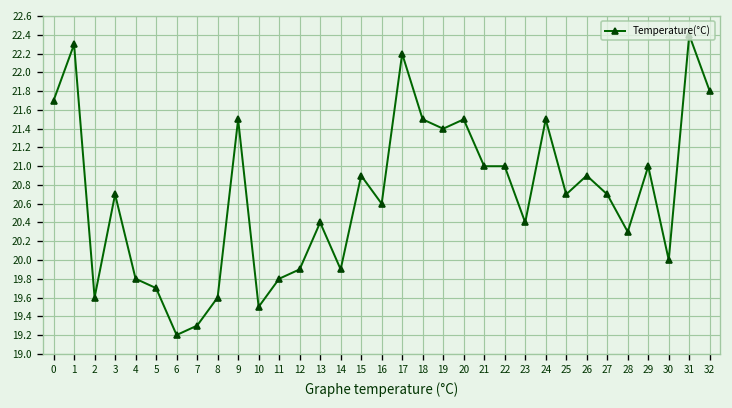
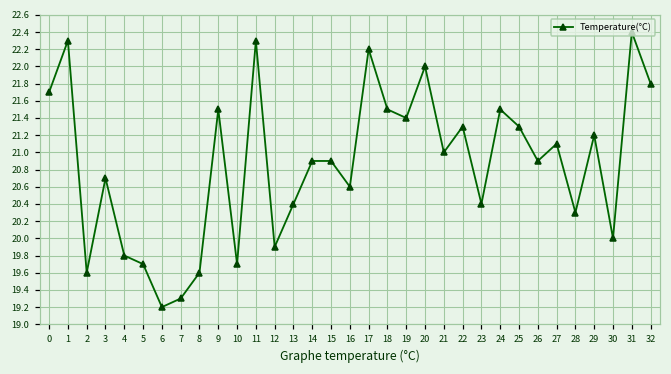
  {
    "0": 21.7,
    "1": 22.3,
    "2": 19.6,
    "3": 20.7,
    "4": 19.8,
    "5": 19.7,
    "6": 19.2,
    "7": 19.3,
    "8": 19.6,
    "9": 21.5,
-   "10": 19.5,
-   "11": 19.8,
+   "10": 19.7,
+   "11": 22.3,
    "12": 19.9,
    "13": 20.4,
-   "14": 19.9,
+   "14": 20.9,
    "15": 20.9,
    "16": 20.6,
    "17": 22.2,
    "18": 21.5,
    "19": 21.4,
-   "20": 21.5,
+   "20": 22.0,
    "21": 21.0,
-   "22": 21.0,
+   "22": 21.3,
    "23": 20.4,
    "24": 21.5,
-   "25": 20.7,
+   "25": 21.3,
    "26": 20.9,
-   "27": 20.7,
+   "27": 21.1,
    "28": 20.3,
-   "29": 21.0,
+   "29": 21.2,
    "30": 20.0,
    "32": 21.8
  }
